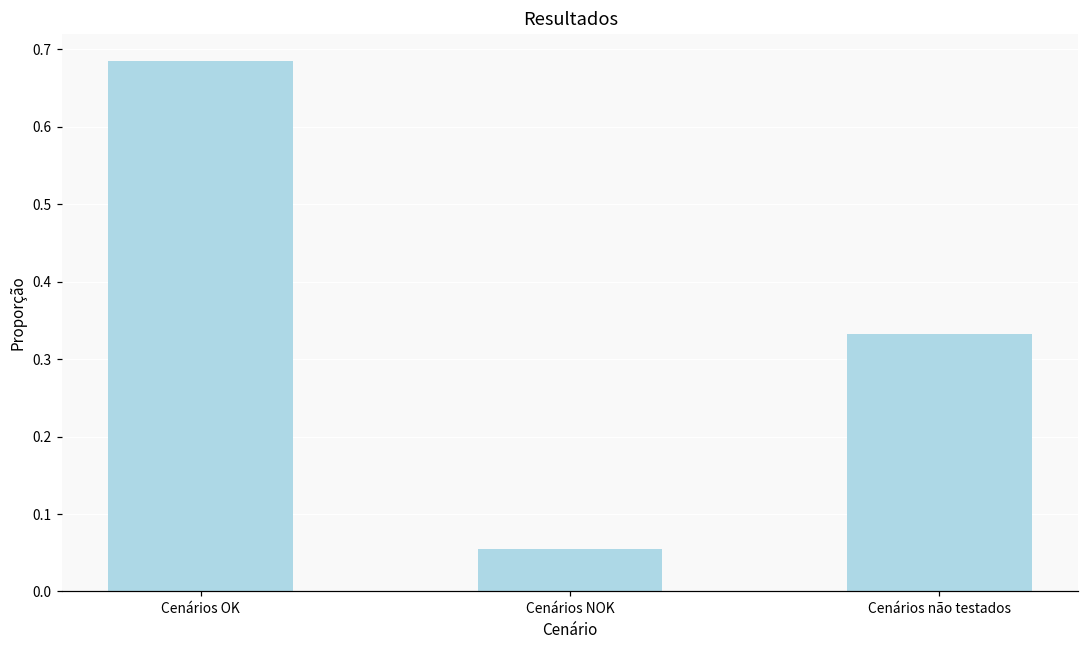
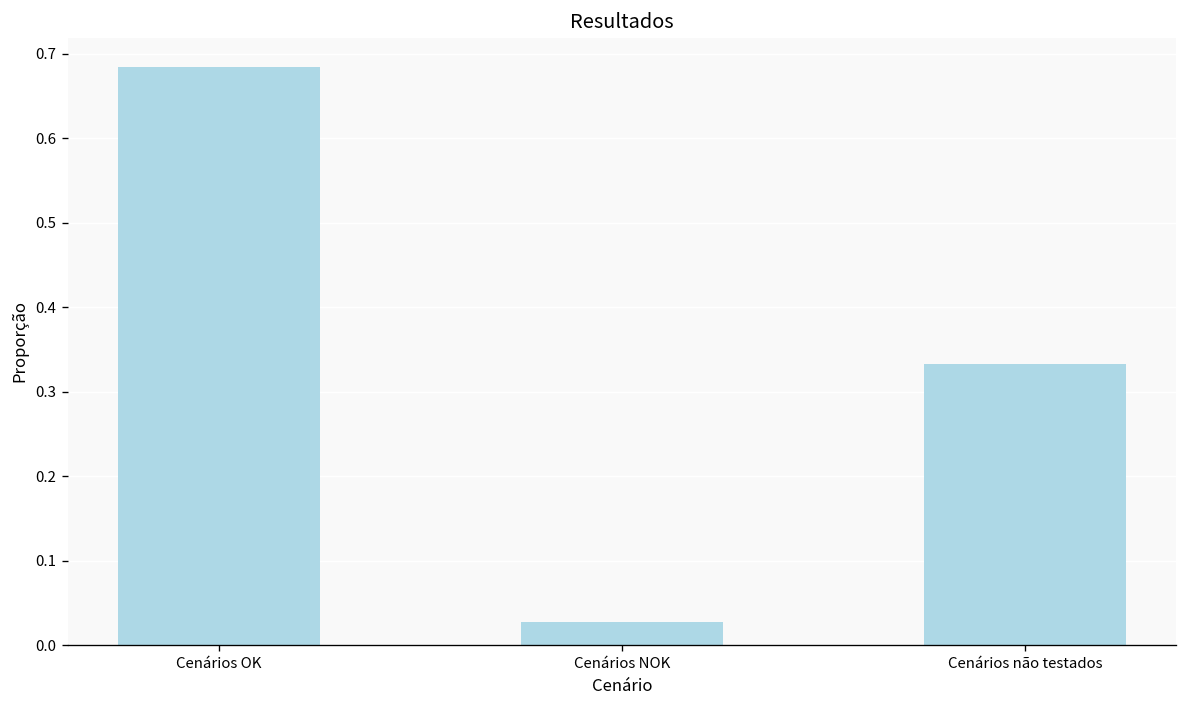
  {
    "Cenários OK": 0.69,
-   "Cenários NOK": 0.06,
+   "Cenários NOK": 0.03,
    "Cenários não testados": 0.33
  }
